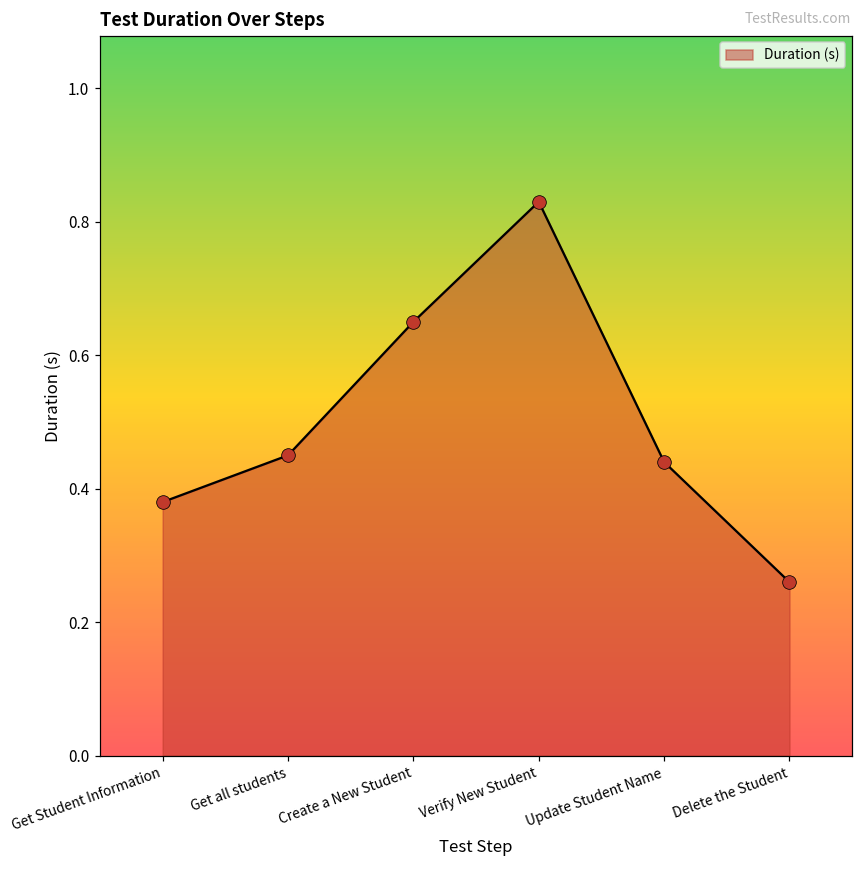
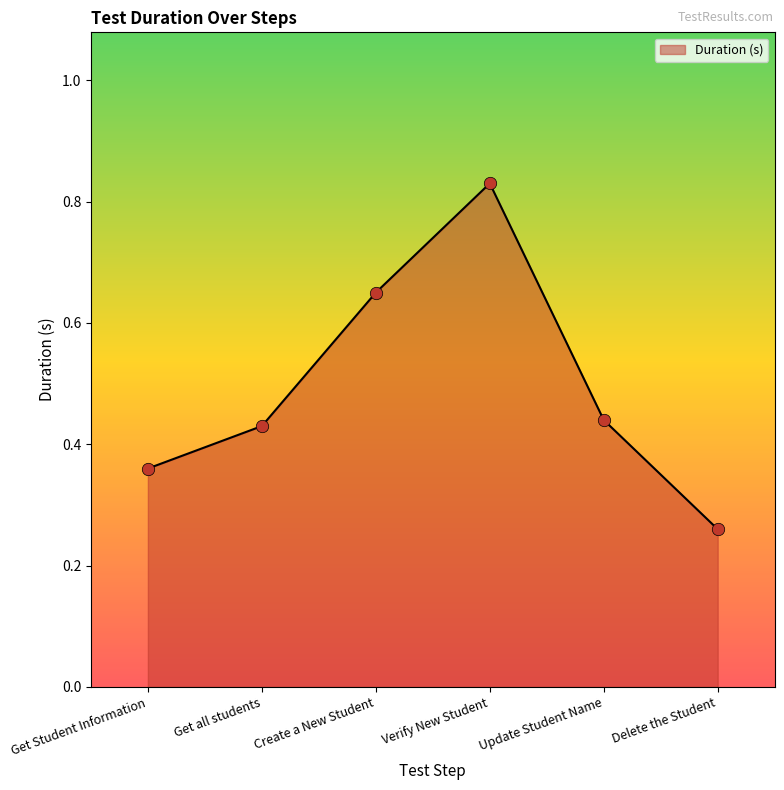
  {
-   "Get Student Information": 0.38,
-   "Get all students": 0.45,
+   "Get Student Information": 0.36,
+   "Get all students": 0.43,
    "Create a New Student": 0.65,
    "Verify New Student": 0.83,
    "Update Student Name": 0.44,
    "Delete the Student": 0.26
  }
